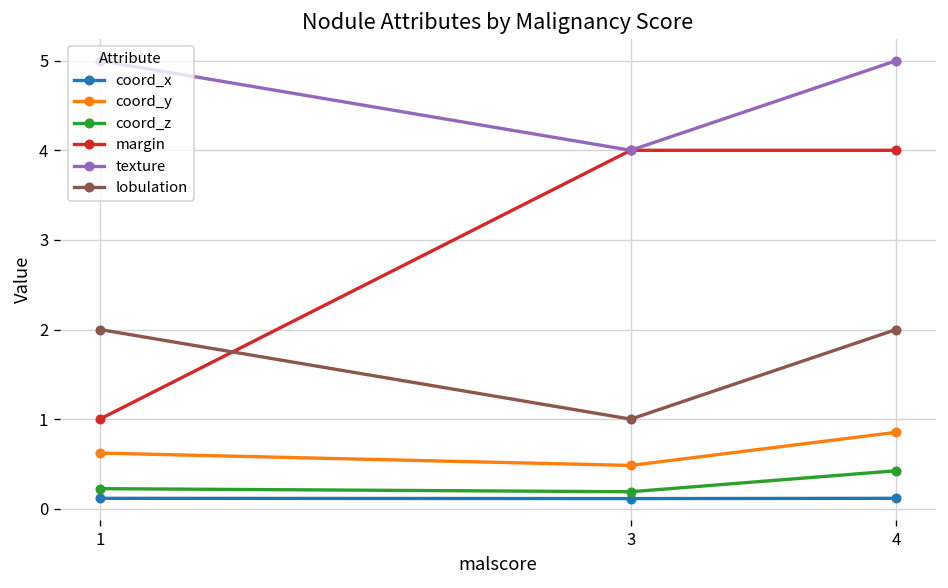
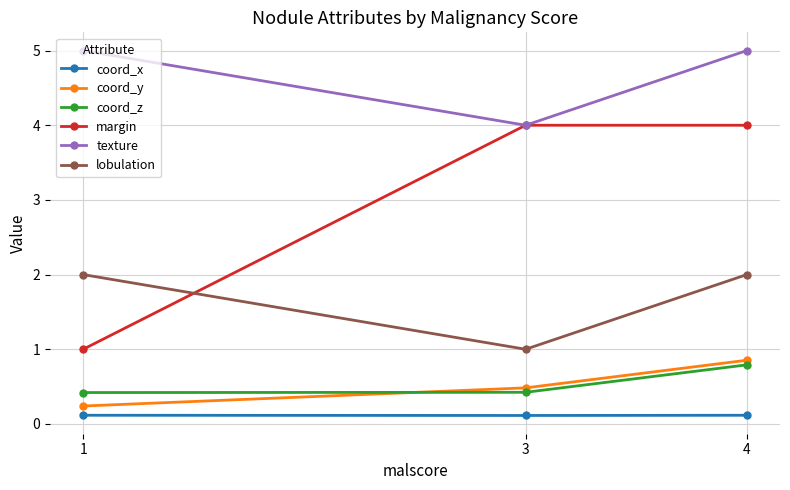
  {
    "coord_x": {
      "1": 0.1,
      "3": 0.1,
      "4": 0.1
    },
    "coord_y": {
-     "1": 0.6,
+     "1": 0.2,
      "3": 0.5,
      "4": 0.9
    },
    "coord_z": {
-     "1": 0.2,
-     "3": 0.2,
-     "4": 0.4
+     "1": 0.4,
+     "3": 0.4,
+     "4": 0.8
    },
    "margin": {
      "1": 1.0,
      "4": 4.0
    },
    "texture": {
      "4": 5.0
    },
    "lobulation": {
      "1": 2.0,
      "3": 1.0,
      "4": 2.0
    }
  }
